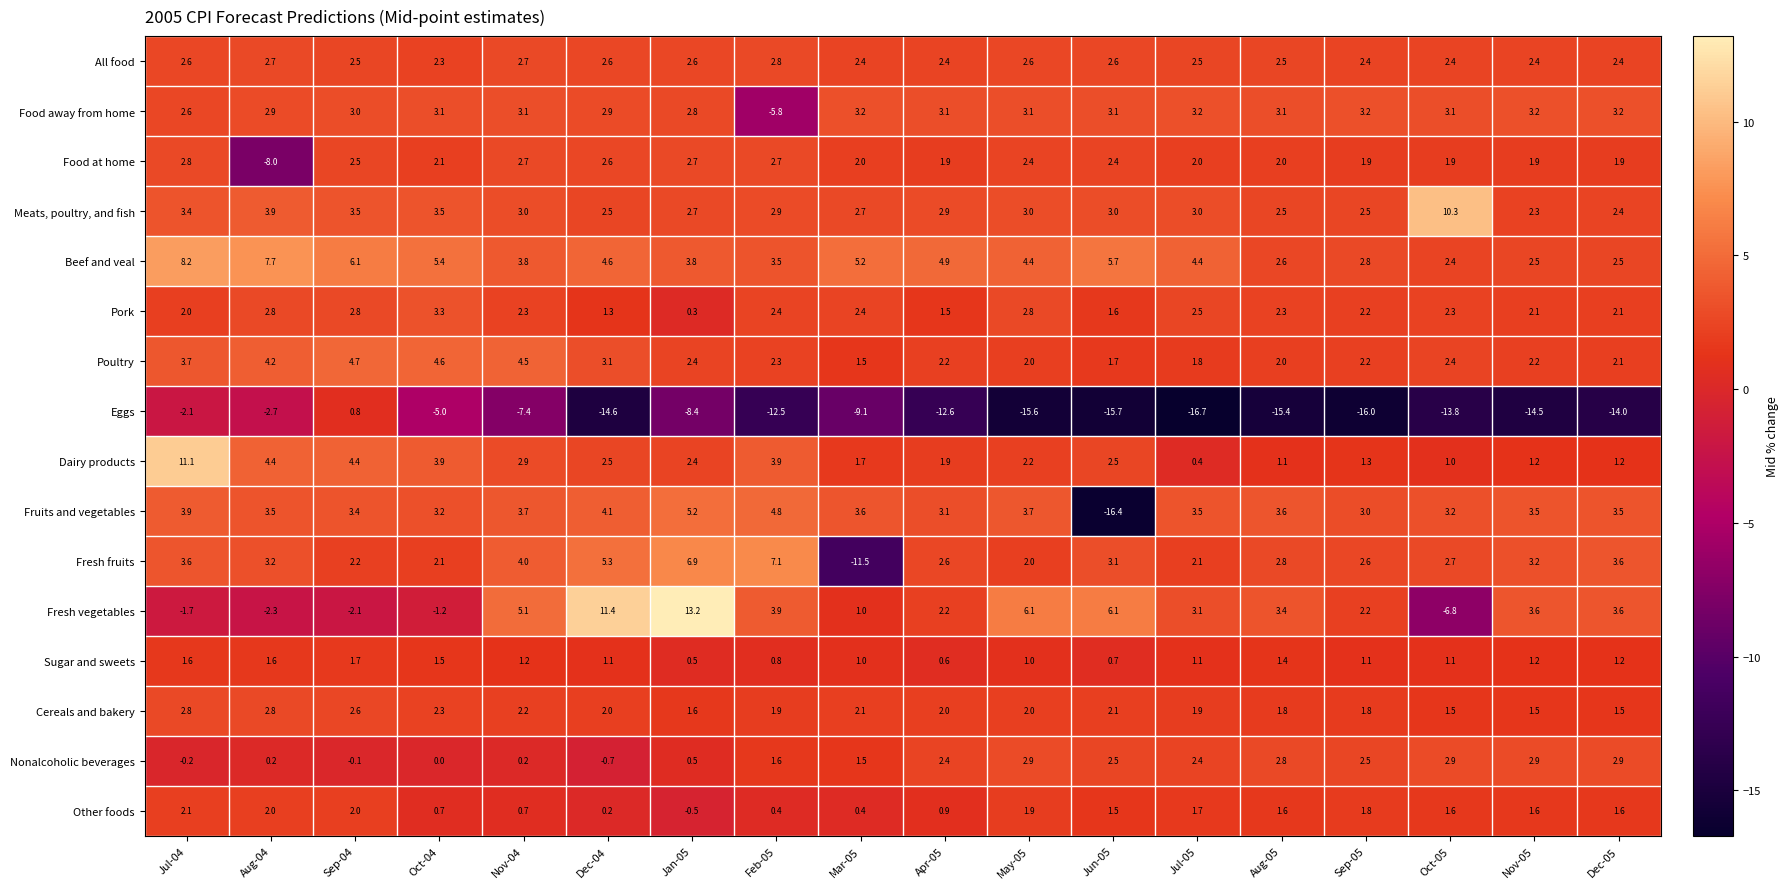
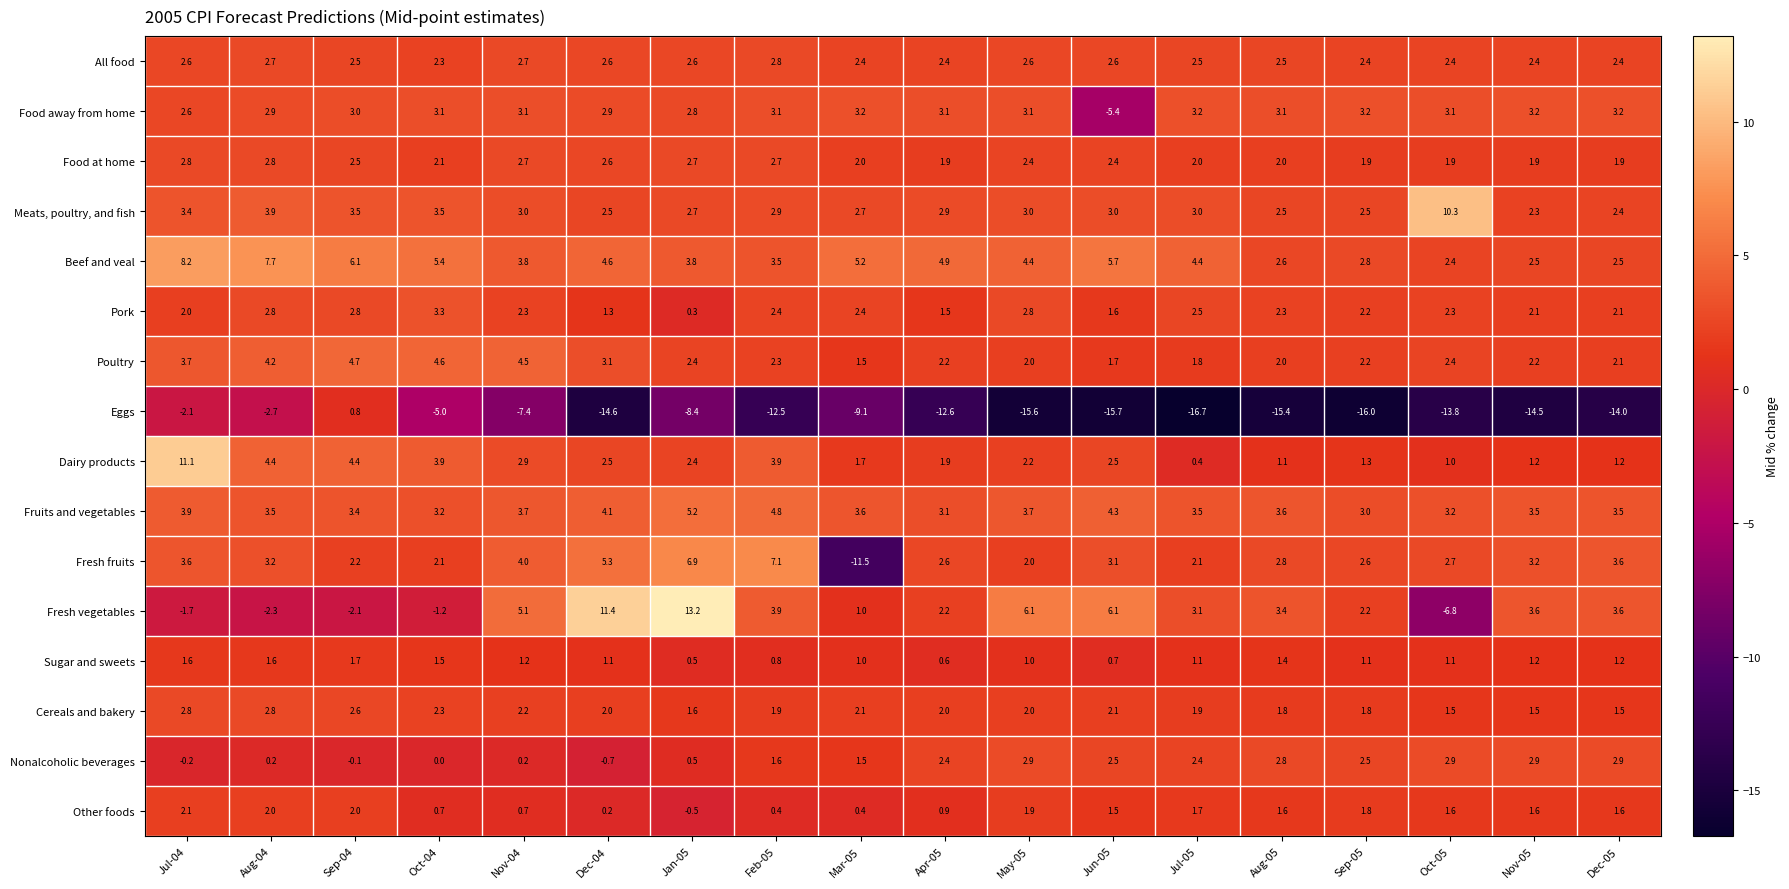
  {
    "Food away from home": {
      "Jul-04": 2.6,
      "Aug-04": 2.9,
      "Sep-04": 3.0,
      "Oct-04": 3.1,
      "Nov-04": 3.1,
      "Dec-04": 2.9,
      "Jan-05": 2.8,
-     "Feb-05": -5.8,
+     "Feb-05": 3.1,
      "Mar-05": 3.2,
      "Apr-05": 3.1,
      "May-05": 3.1,
-     "Jun-05": 3.1,
+     "Jun-05": -5.4,
      "Jul-05": 3.2,
      "Aug-05": 3.1,
      "Sep-05": 3.2,
      "Oct-05": 3.1,
      "Nov-05": 3.2,
      "Dec-05": 3.2
    },
    "Food at home": {
      "Jul-04": 2.8,
-     "Aug-04": -8.0,
+     "Aug-04": 2.8,
      "Sep-04": 2.5,
      "Oct-04": 2.1,
      "Nov-04": 2.7,
      "Dec-04": 2.6,
      "Jan-05": 2.7,
      "Feb-05": 2.7,
      "Mar-05": 2.0,
      "Apr-05": 1.9,
      "May-05": 2.4,
      "Jun-05": 2.4,
      "Jul-05": 2.0,
      "Aug-05": 2.0,
      "Sep-05": 1.9,
      "Oct-05": 1.9,
      "Nov-05": 1.9,
      "Dec-05": 1.9
    },
    "Fruits and vegetables": {
      "Jul-04": 3.9,
      "Aug-04": 3.5,
      "Sep-04": 3.4,
      "Oct-04": 3.2,
      "Nov-04": 3.7,
      "Dec-04": 4.1,
      "Jan-05": 5.2,
      "Feb-05": 4.8,
      "Mar-05": 3.6,
      "Apr-05": 3.1,
      "May-05": 3.7,
-     "Jun-05": -16.4,
+     "Jun-05": 4.3,
      "Jul-05": 3.5,
      "Aug-05": 3.6,
      "Sep-05": 3.0,
      "Oct-05": 3.2,
      "Nov-05": 3.5,
      "Dec-05": 3.5
    }
  }
